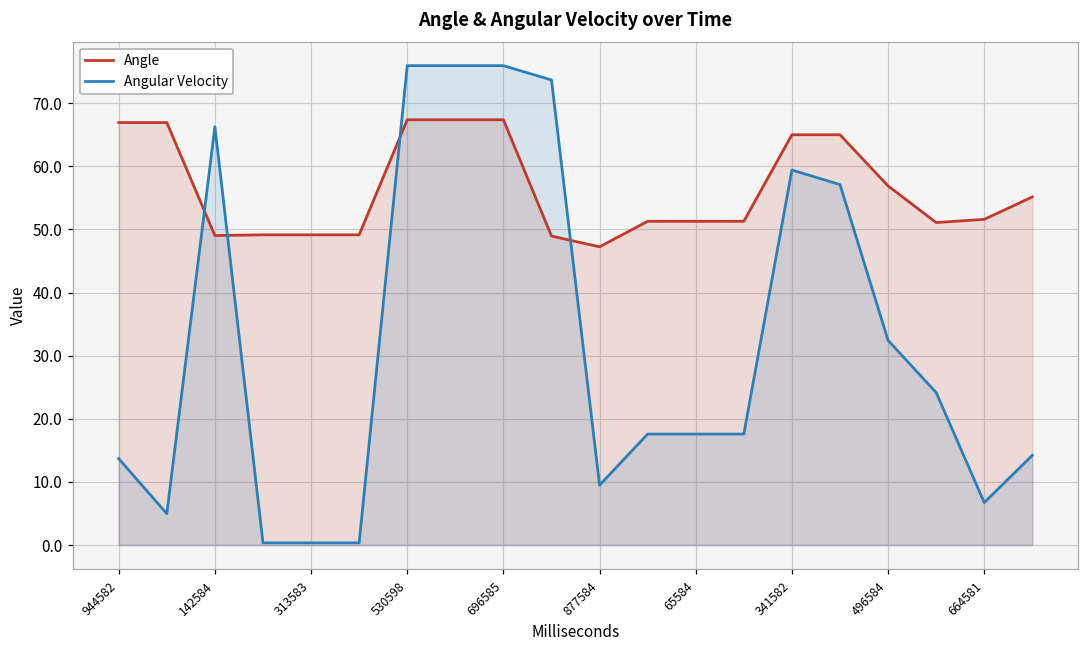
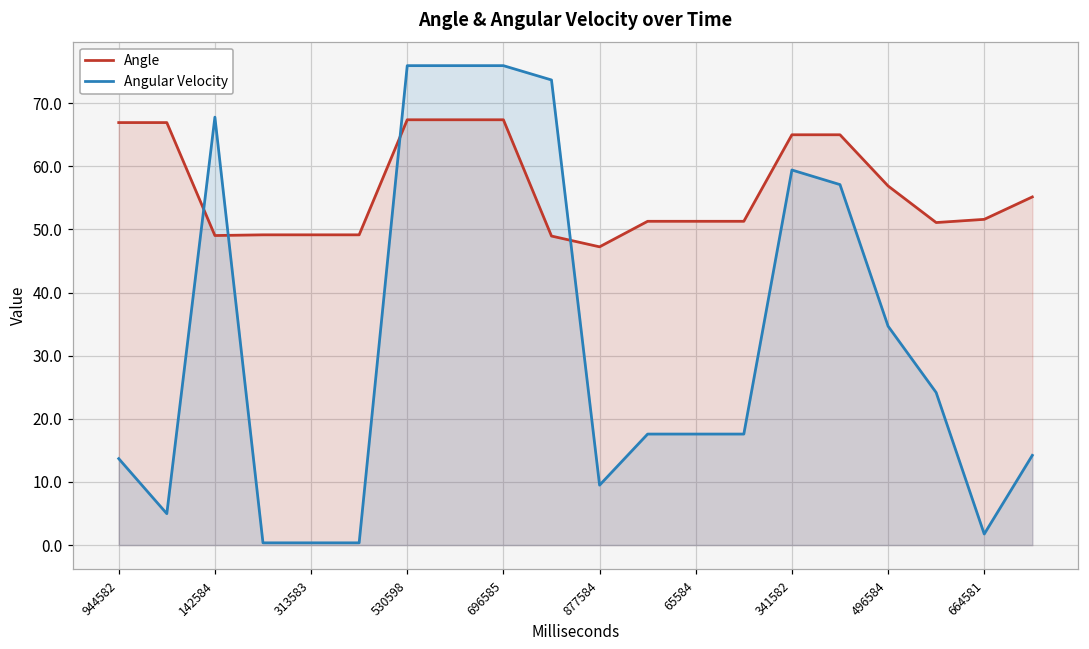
  {
    "Angle": {
      "944582": 67,
      "142584": 49,
      "313583": 49,
      "530598": 67,
      "696585": 67,
      "877584": 47,
      "65584": 51,
      "341582": 65,
      "496584": 57,
      "664581": 52
    },
    "Angular Velocity": {
      "944582": 14,
-     "142584": 66,
+     "142584": 68,
      "313583": 0,
      "530598": 76,
      "696585": 76,
      "877584": 9,
      "65584": 18,
      "341582": 59,
-     "496584": 32,
-     "664581": 7
+     "496584": 35,
+     "664581": 2
    }
  }
